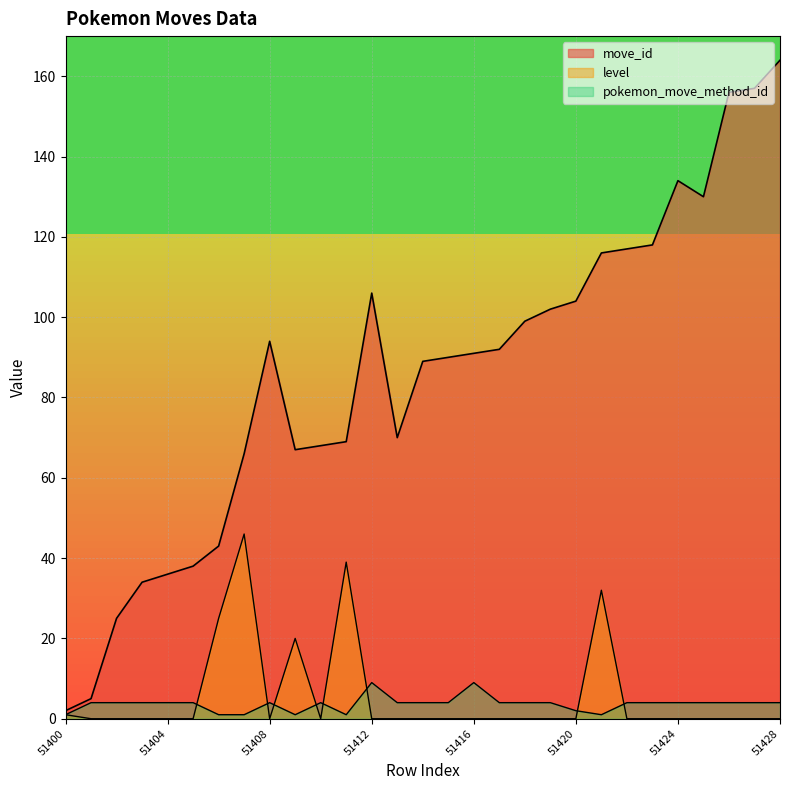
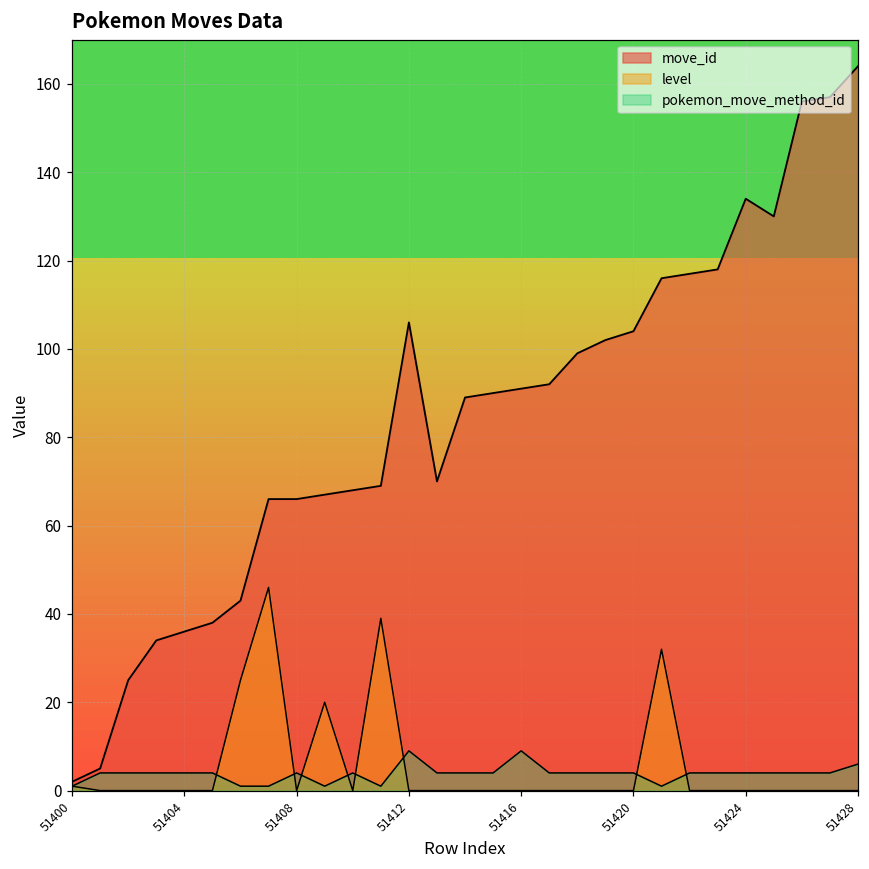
  {
    "move_id": {
      "51400": 2,
      "51404": 36,
-     "51408": 94,
+     "51408": 66,
      "51412": 106,
      "51416": 91,
      "51420": 104,
      "51424": 134,
      "51428": 164
    },
    "level": {
      "51404": 0,
      "51408": 0,
      "51412": 0,
      "51416": 0,
      "51420": 0,
      "51424": 0,
      "51428": 0
    },
    "pokemon_move_method_id": {
      "51404": 4,
      "51408": 4,
      "51412": 9,
      "51416": 9,
-     "51420": 2,
+     "51420": 4,
      "51424": 4,
-     "51428": 4
+     "51428": 6
    }
  }
